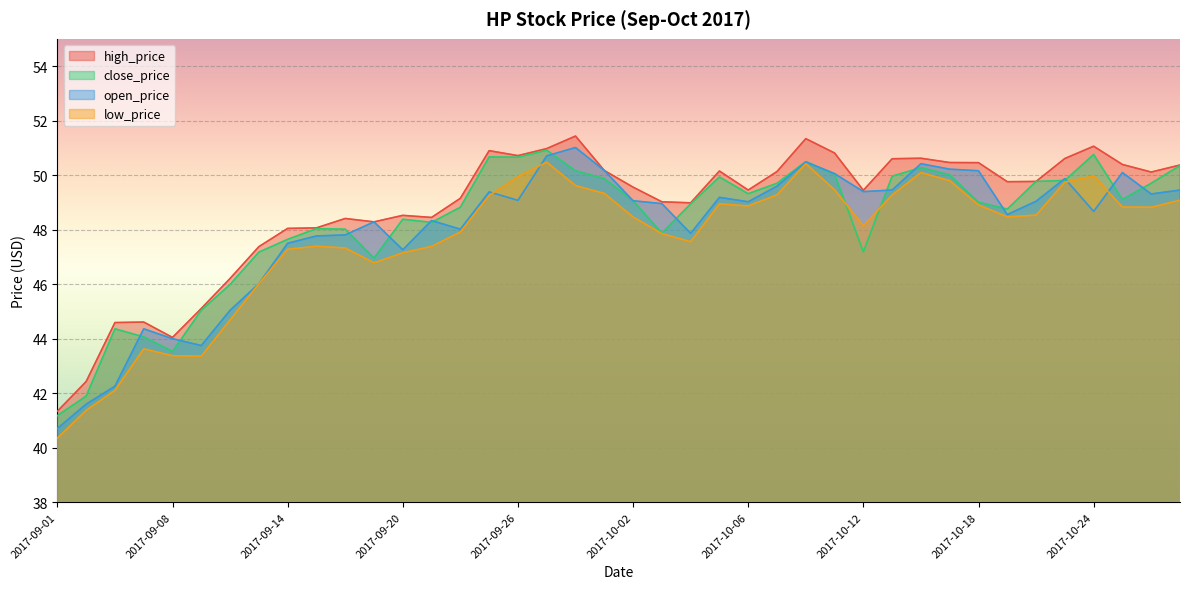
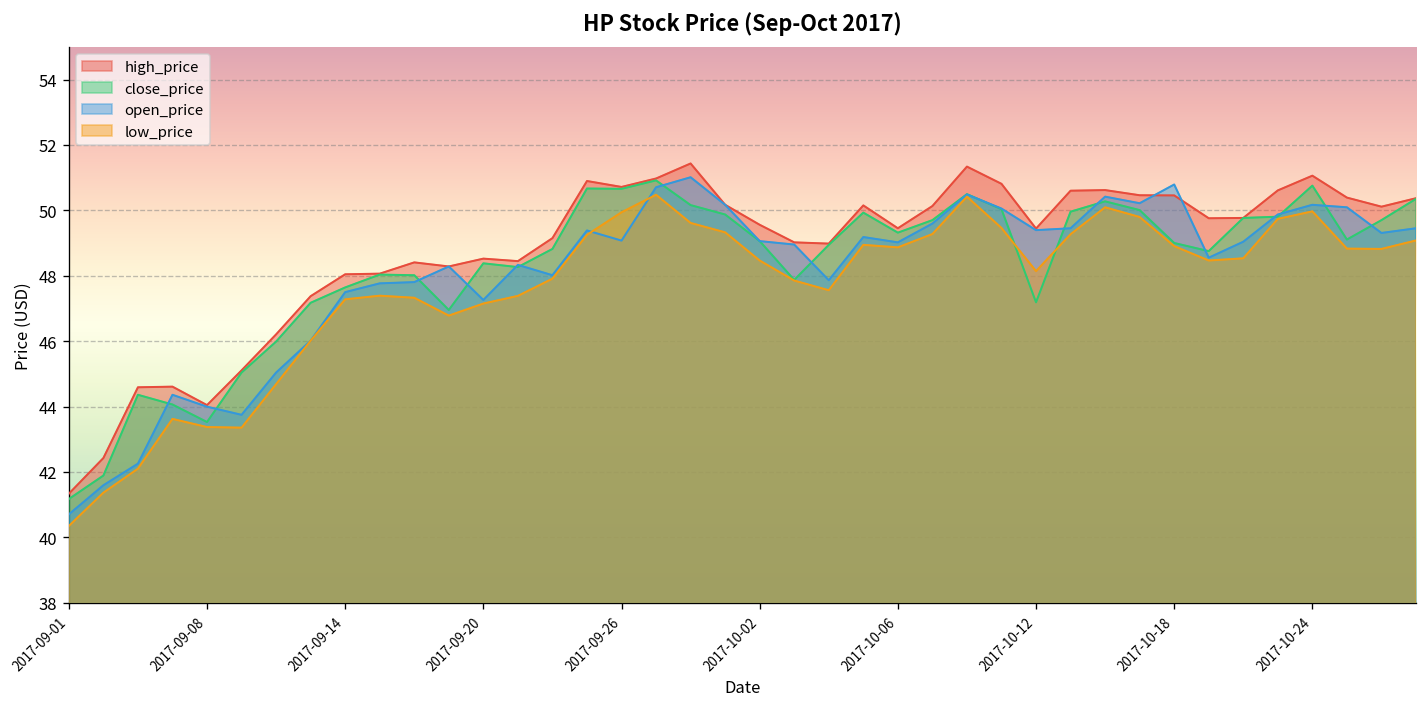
  {
    "high_price": {
      "2017-09-01": 41.3,
      "2017-09-14": 48.0,
      "2017-09-20": 48.5,
      "2017-10-02": 49.6,
      "2017-10-06": 49.5,
      "2017-10-18": 50.5,
      "2017-10-24": 51.1
    },
    "close_price": {
      "2017-09-01": 41.2,
      "2017-09-08": 43.5,
      "2017-09-14": 47.6,
      "2017-09-20": 48.4,
      "2017-10-06": 49.3,
      "2017-10-12": 47.2,
      "2017-10-18": 49.0,
      "2017-10-24": 50.8
    },
    "open_price": {
      "2017-09-01": 40.7,
      "2017-09-14": 47.5,
      "2017-09-20": 47.3,
      "2017-09-26": 49.1,
      "2017-10-06": 49.0,
-     "2017-10-18": 50.2,
-     "2017-10-24": 48.7
+     "2017-10-18": 50.8,
+     "2017-10-24": 50.2
    },
    "low_price": {
      "2017-09-01": 40.4,
      "2017-09-08": 43.4,
      "2017-09-14": 47.3,
      "2017-09-20": 47.2,
      "2017-09-26": 49.9,
      "2017-10-02": 48.5,
      "2017-10-06": 48.9,
      "2017-10-12": 48.1,
      "2017-10-18": 48.9,
      "2017-10-24": 50.0
    }
  }
